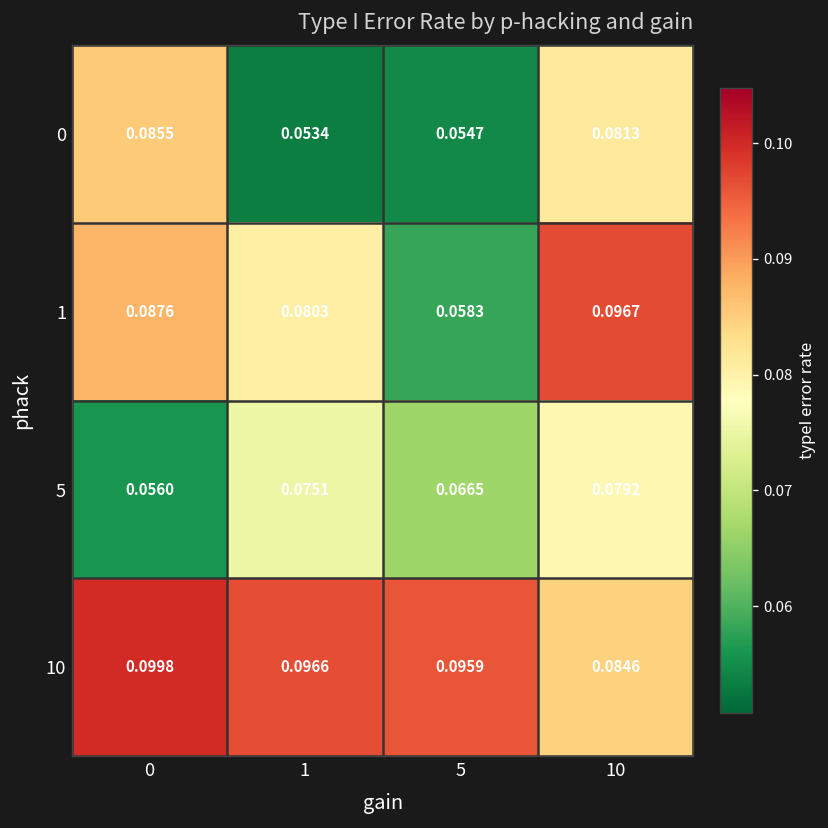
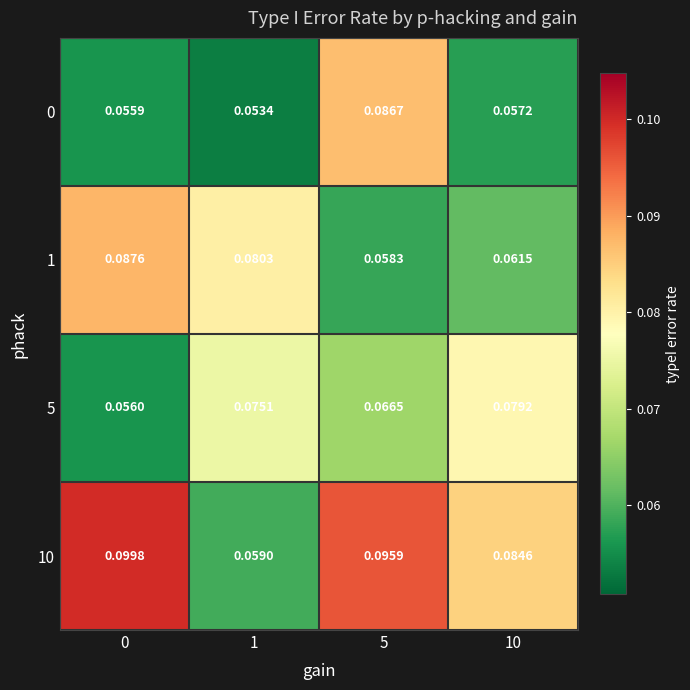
  {
    "0": {
-     "0": 0.0855,
+     "0": 0.0559,
      "1": 0.0534,
-     "5": 0.0547,
-     "10": 0.0813
+     "5": 0.0867,
+     "10": 0.0572
    },
    "1": {
      "0": 0.0876,
      "1": 0.0803,
      "5": 0.0583,
-     "10": 0.0967
+     "10": 0.0615
    },
    "5": {
      "0": 0.0560,
      "1": 0.0751,
      "5": 0.0665,
      "10": 0.0792
    },
    "10": {
      "0": 0.0998,
-     "1": 0.0966,
+     "1": 0.0590,
      "5": 0.0959,
      "10": 0.0846
    }
  }
